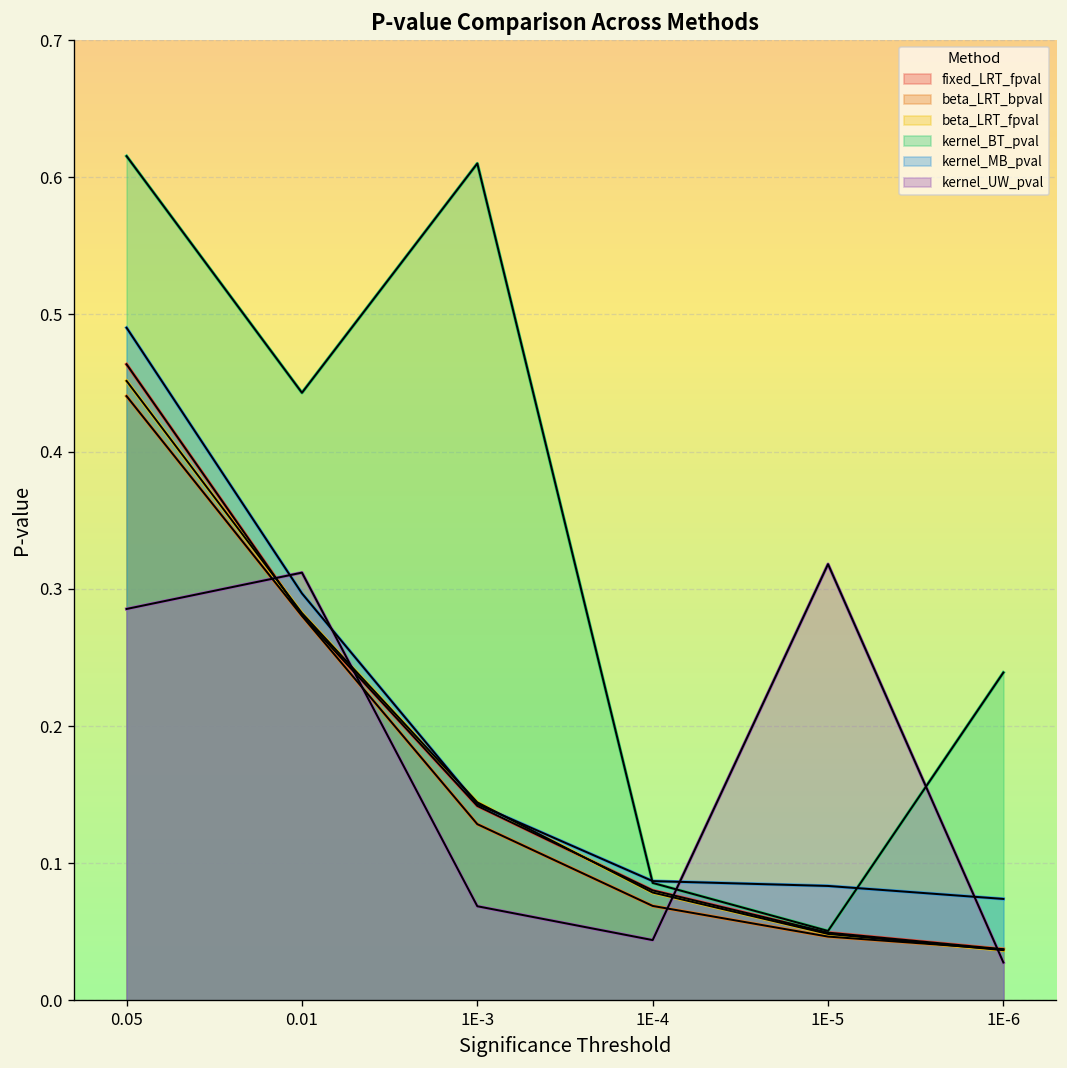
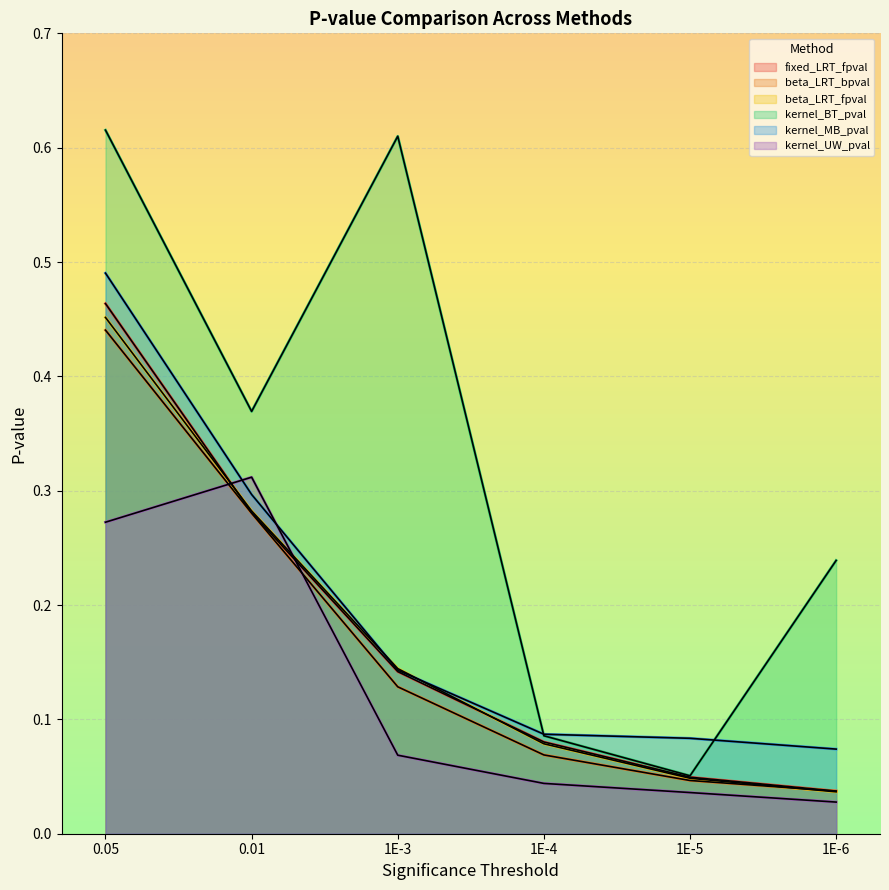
  {
    "kernel_BT_pval": {
      "0.05": 0.615,
-     "0.01": 0.443,
+     "0.01": 0.369,
      "1E-3": 0.610,
      "1E-6": 0.239
    },
    "kernel_MB_pval": {
      "0.05": 0.490,
      "0.01": 0.297,
      "1E-5": 0.083,
      "1E-6": 0.074
    },
    "kernel_UW_pval": {
-     "0.05": 0.285,
+     "0.05": 0.272,
      "0.01": 0.312,
      "1E-3": 0.069,
      "1E-4": 0.044,
-     "1E-5": 0.318,
+     "1E-5": 0.036,
      "1E-6": 0.028
    }
  }
